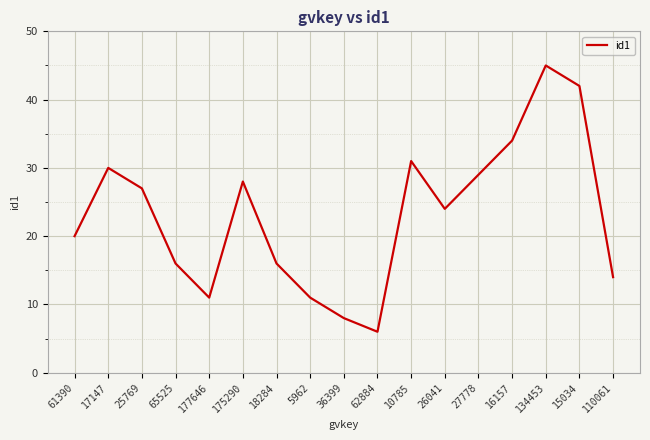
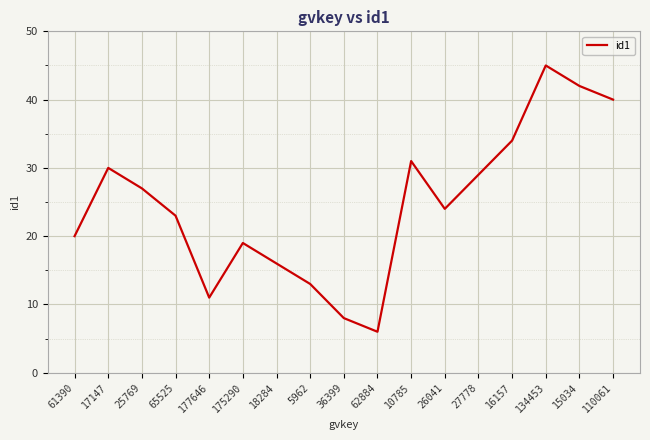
  {
    "61390": 20,
    "17147": 30,
    "25769": 27,
-   "65525": 16,
+   "65525": 23,
    "177646": 11,
-   "175290": 28,
+   "175290": 19,
    "18284": 16,
-   "5962": 11,
+   "5962": 13,
    "36399": 8,
    "62884": 6,
    "10785": 31,
    "26041": 24,
    "27778": 29,
    "16157": 34,
    "134453": 45,
    "15034": 42,
-   "110061": 14
+   "110061": 40
  }
